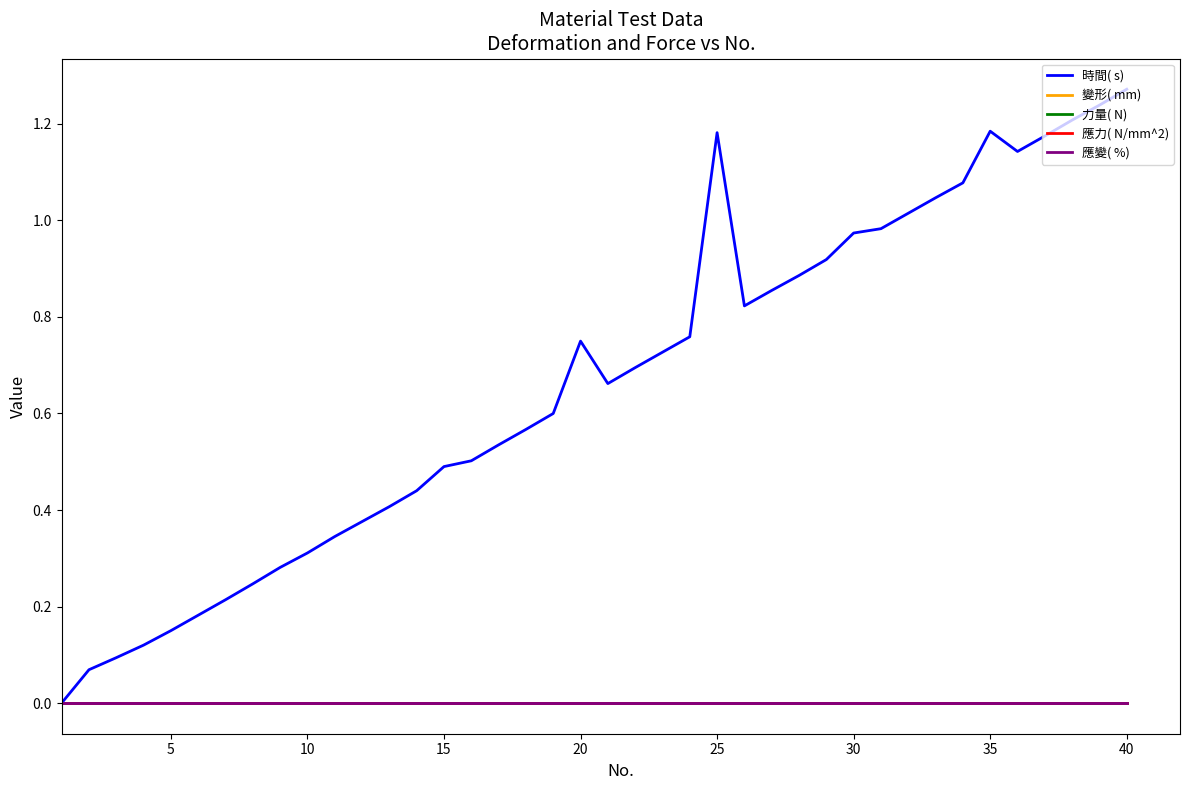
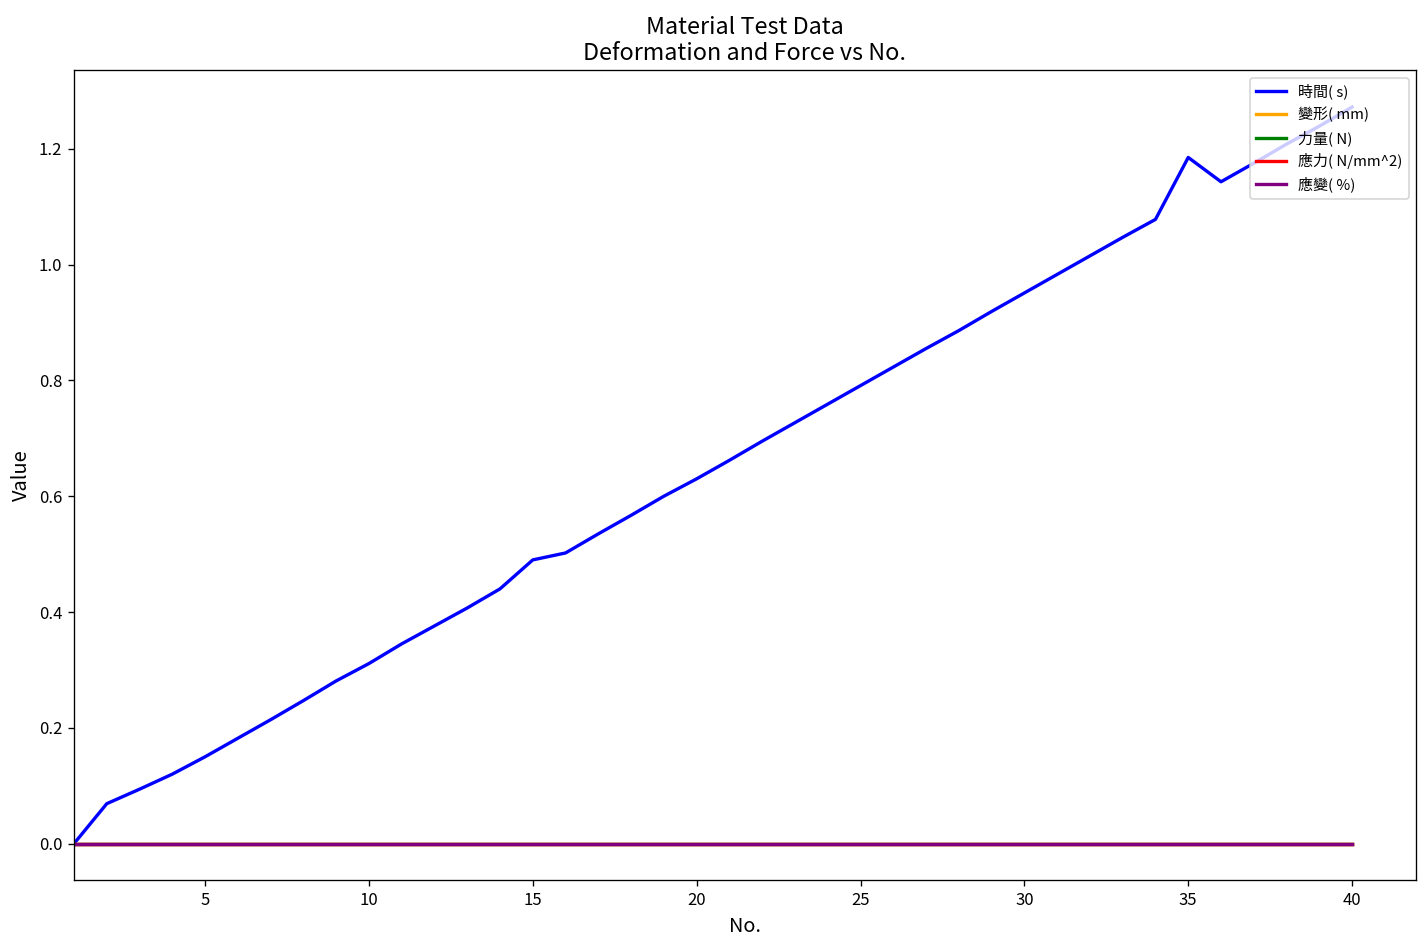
  {
    "時間( s)": {
      "5": 0.15,
      "10": 0.31,
      "15": 0.49,
-     "20": 0.75,
-     "25": 1.18,
-     "30": 0.97,
+     "20": 0.63,
+     "25": 0.79,
+     "30": 0.95,
      "35": 1.19
    },
    "應變( %)": {
      "5": 0.00,
      "10": 0.00,
      "15": 0.00,
      "20": 0.00,
      "25": 0.00,
      "30": 0.00,
      "35": 0.00,
      "40": 0.00
    }
  }
